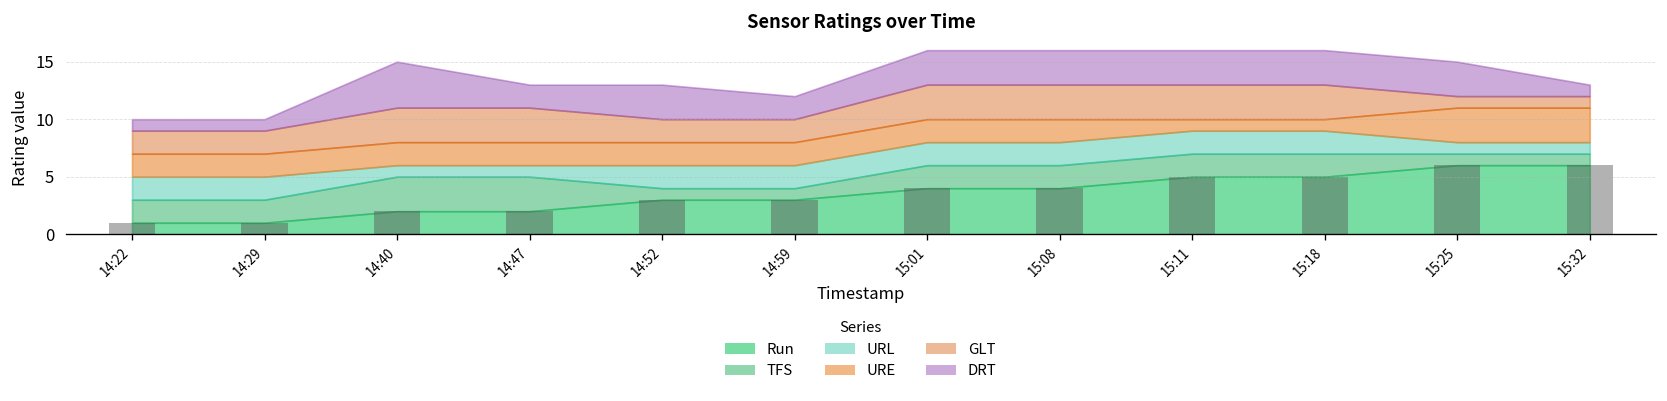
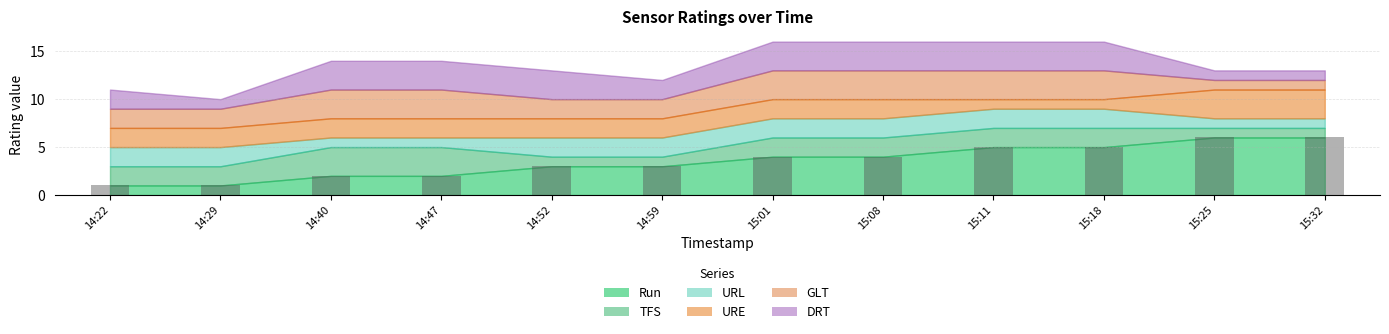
  {
    "DRT": {
-     "14:22": 1,
+     "14:22": 2,
      "14:29": 1,
-     "14:40": 4,
-     "14:47": 2,
+     "14:40": 3,
+     "14:47": 3,
      "14:52": 3,
      "14:59": 2,
      "15:01": 3,
      "15:08": 3,
      "15:11": 3,
      "15:18": 3,
-     "15:25": 3,
+     "15:25": 1,
      "15:32": 1
    }
  }
